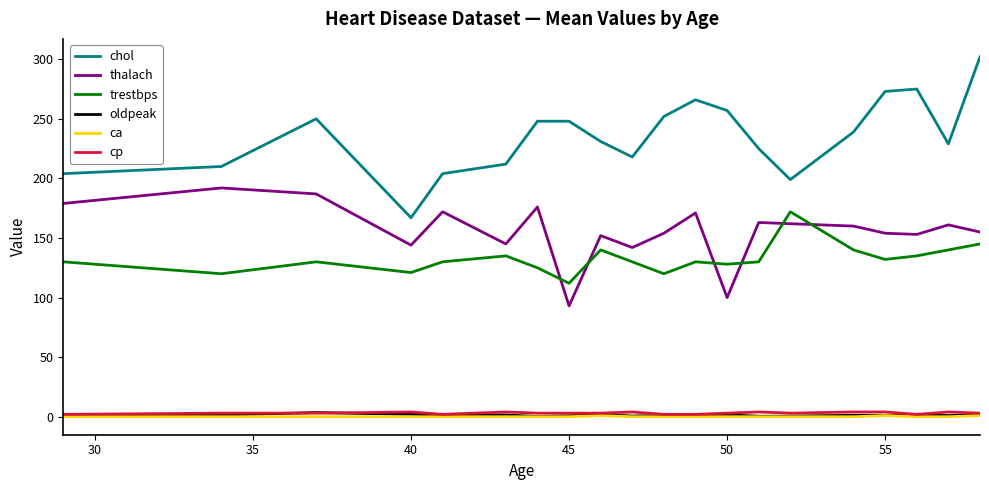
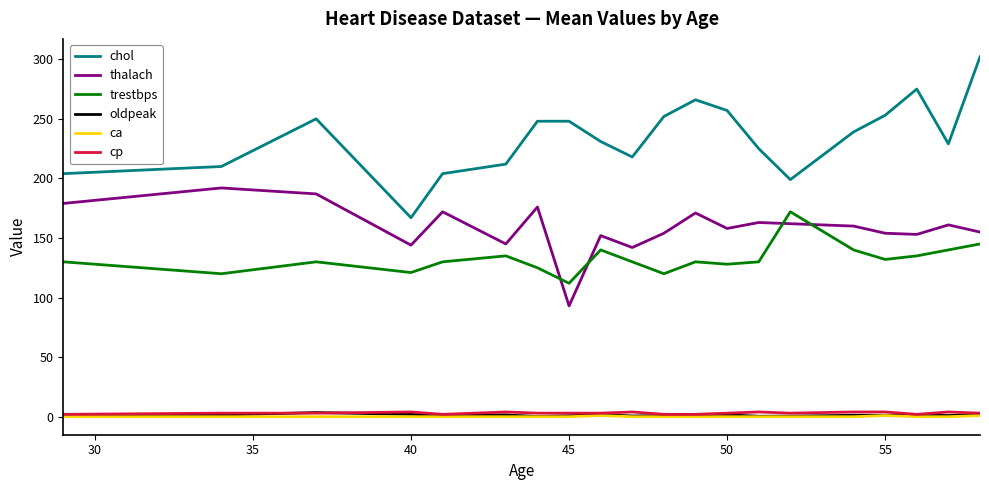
  {
    "chol": {
      "40": 167,
      "45": 248,
      "50": 257,
-     "55": 273
+     "55": 253
    },
    "thalach": {
      "40": 144,
      "45": 93,
-     "50": 100,
+     "50": 158,
      "55": 154
    },
    "trestbps": {
      "40": 121,
      "45": 112,
      "50": 128,
      "55": 132
    },
    "cp": {
      "45": 3,
      "55": 4
    }
  }
